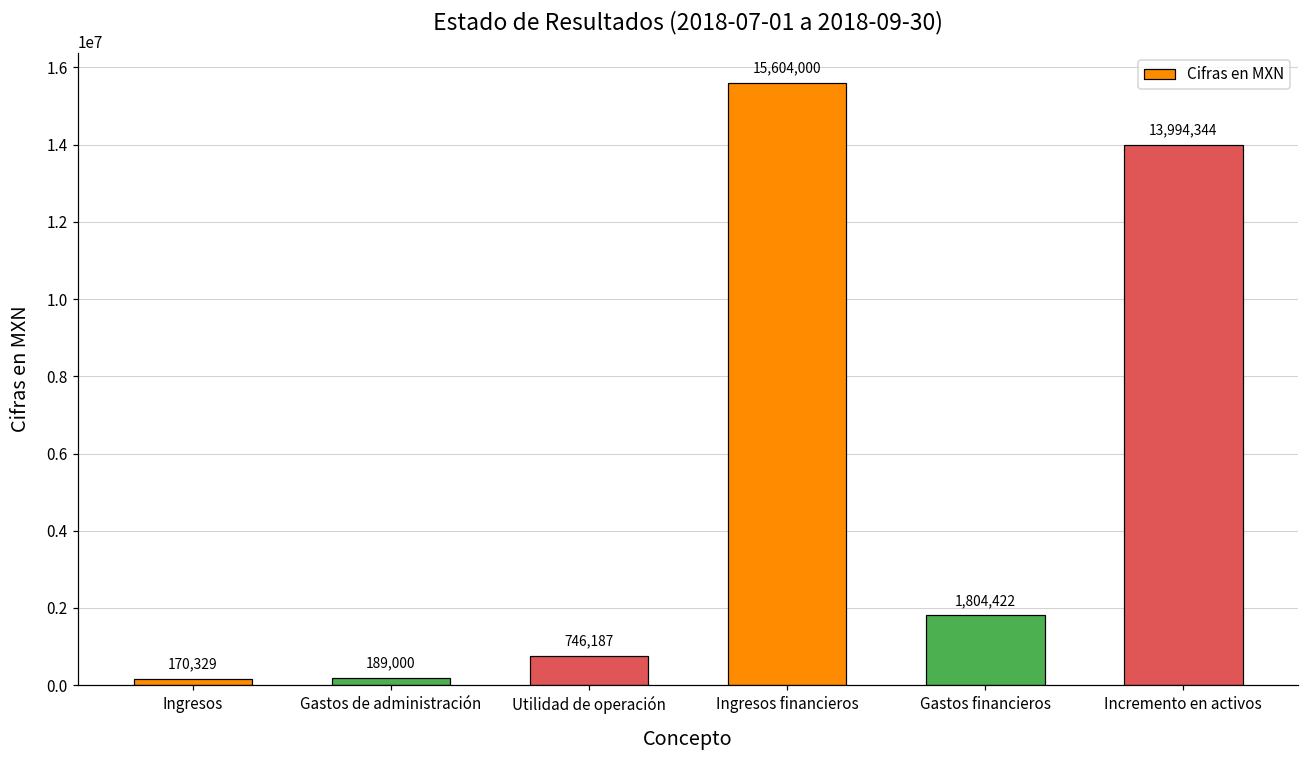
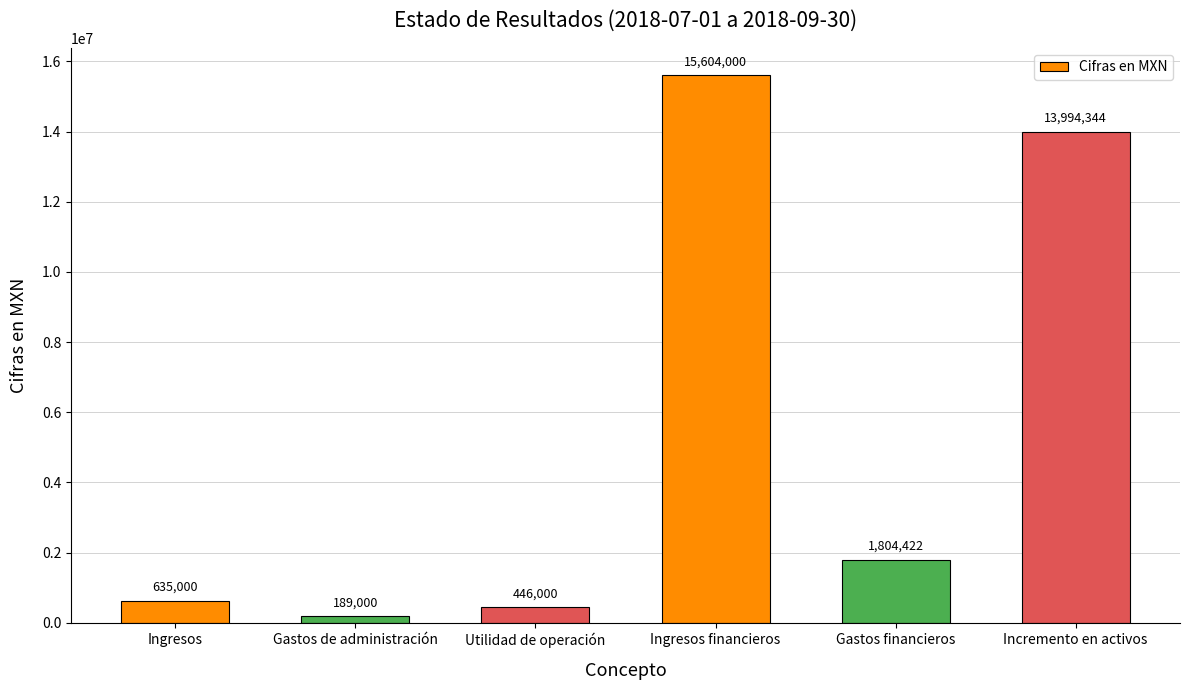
  {
-   "Ingresos": "170,329",
+   "Ingresos": "635,000",
    "Gastos de administración": "189,000",
-   "Utilidad de operación": "746,187",
+   "Utilidad de operación": "446,000",
    "Ingresos financieros": "15,604,000",
    "Gastos financieros": "1,804,422",
    "Incremento en activos": "13,994,344"
  }
